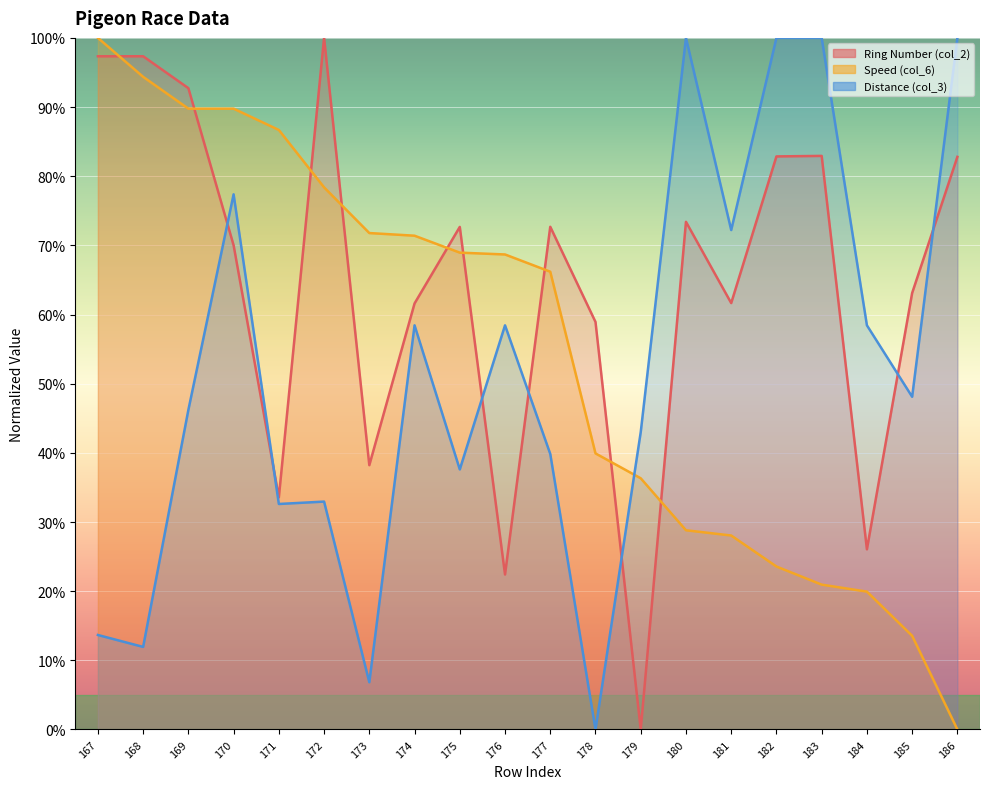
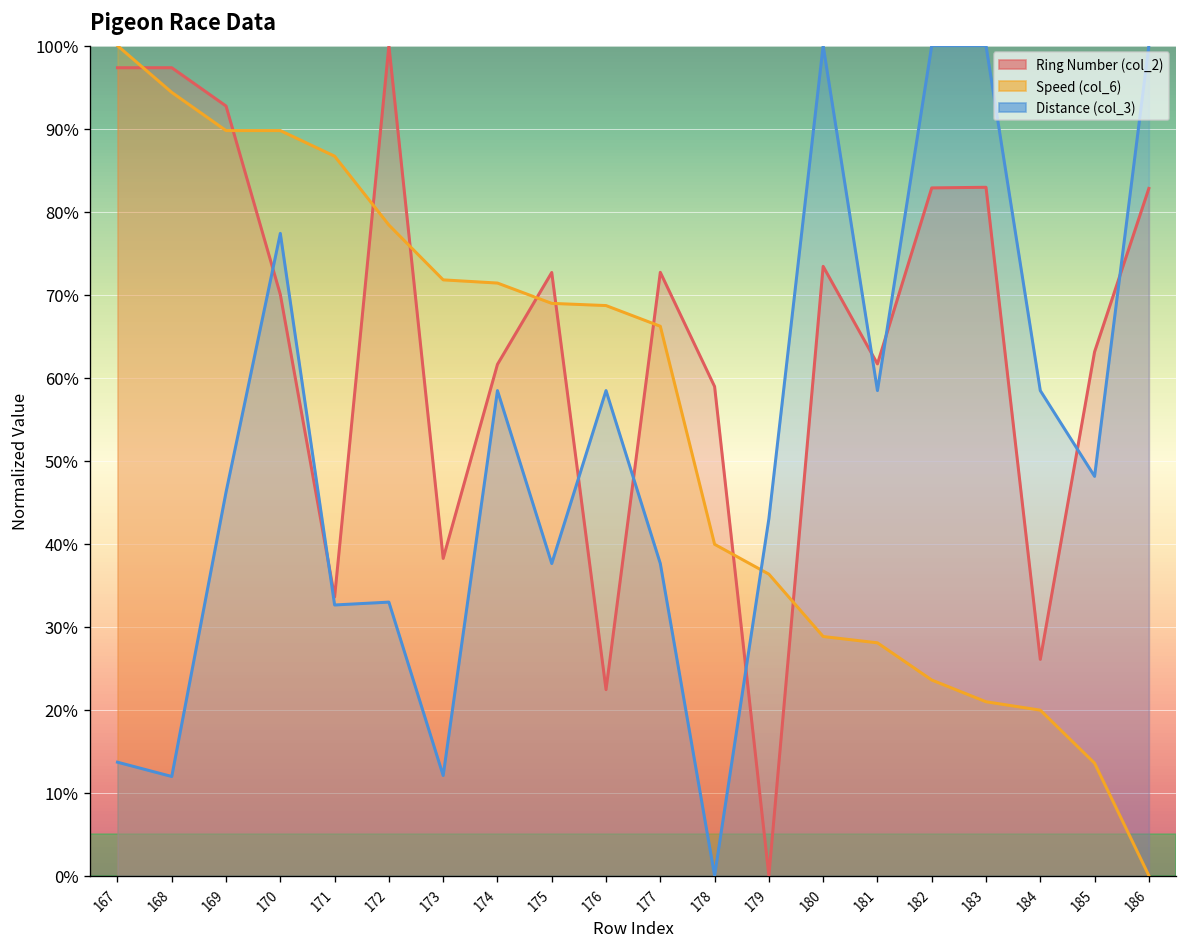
  {
    "Distance (col_3)": {
      "167": "14%",
      "168": "12%",
      "169": "46%",
      "170": "77%",
      "171": "33%",
      "172": "33%",
-     "173": "7%",
+     "173": "12%",
      "174": "58%",
      "175": "38%",
      "176": "58%",
-     "177": "40%",
+     "177": "38%",
      "178": "0%",
      "179": "43%",
      "180": "100%",
-     "181": "72%",
+     "181": "58%",
      "182": "100%",
      "183": "100%",
      "184": "58%",
      "185": "48%",
      "186": "100%"
    }
  }
